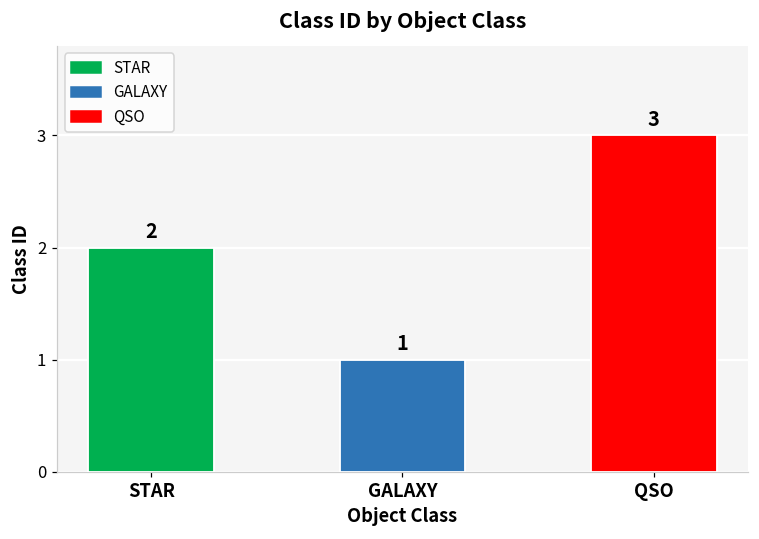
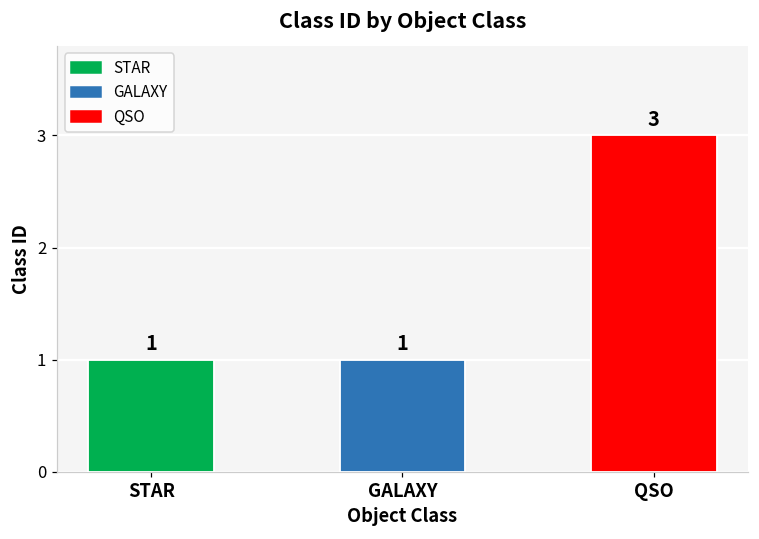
  {
-   "STAR": 2,
+   "STAR": 1,
    "GALAXY": 1,
    "QSO": 3
  }
